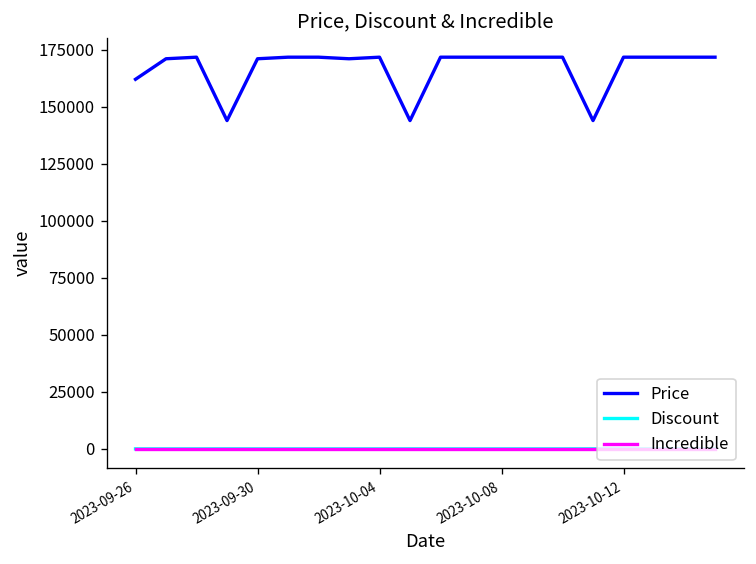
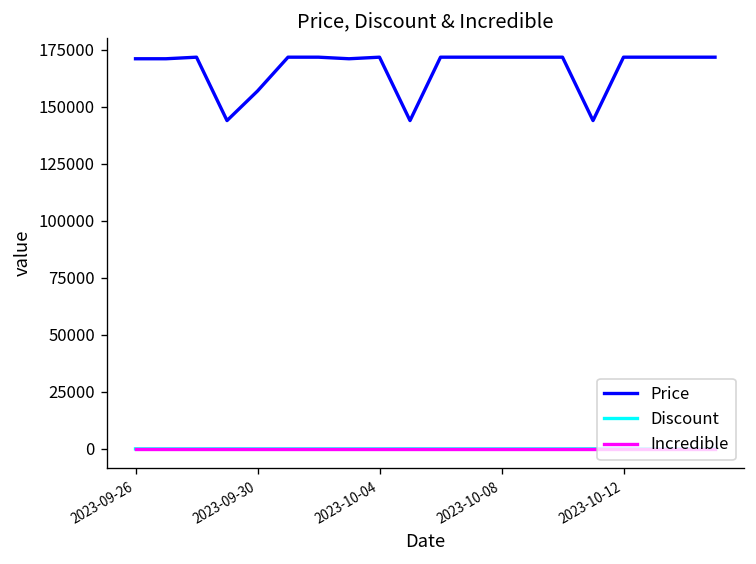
  {
    "Price": {
-     "2023-09-26": 162000,
-     "2023-09-30": 171000,
+     "2023-09-26": 171000,
+     "2023-09-30": 157000,
      "2023-10-04": 172000,
      "2023-10-08": 172000,
      "2023-10-12": 172000
    },
    "Incredible": {
      "2023-09-26": 0,
      "2023-09-30": 0,
      "2023-10-04": 0,
      "2023-10-08": 0
    }
  }
